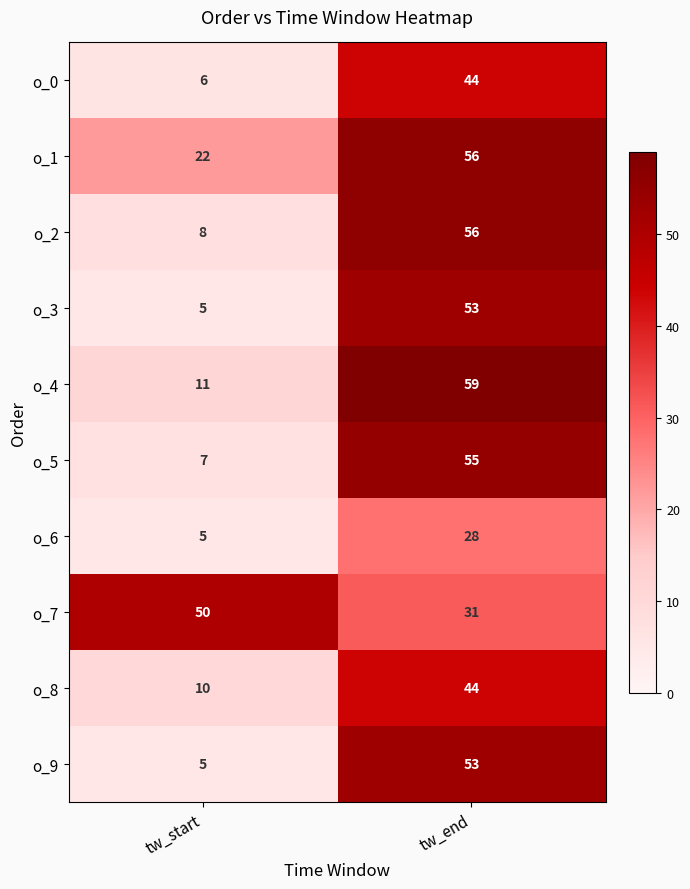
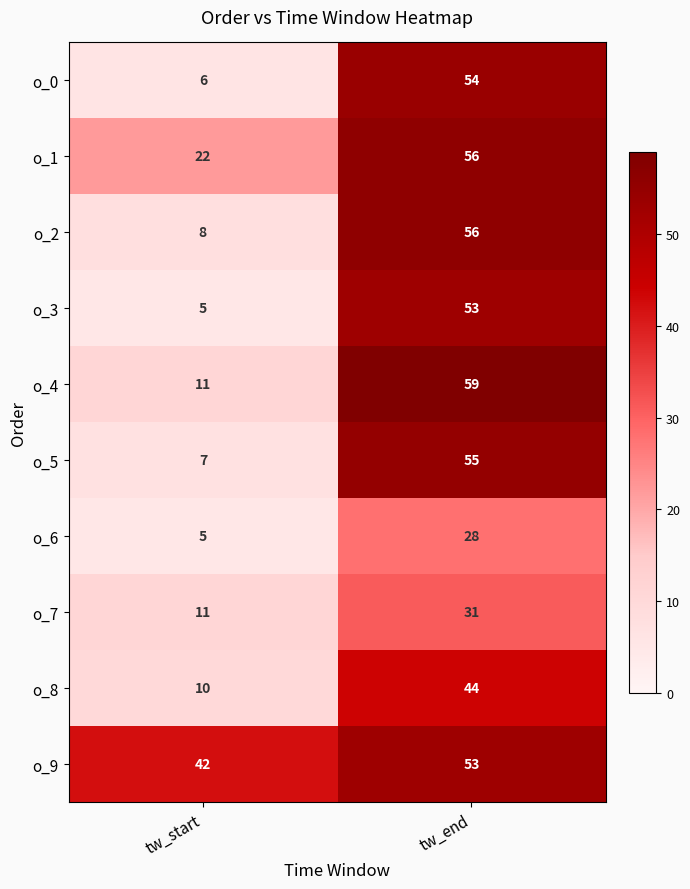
  {
    "o_0": {
      "tw_start": 6,
-     "tw_end": 44
+     "tw_end": 54
    },
    "o_1": {
      "tw_start": 22,
      "tw_end": 56
    },
    "o_2": {
      "tw_start": 8,
      "tw_end": 56
    },
    "o_3": {
      "tw_start": 5,
      "tw_end": 53
    },
    "o_4": {
      "tw_start": 11,
      "tw_end": 59
    },
    "o_5": {
      "tw_start": 7,
      "tw_end": 55
    },
    "o_6": {
      "tw_start": 5,
      "tw_end": 28
    },
    "o_7": {
-     "tw_start": 50,
+     "tw_start": 11,
      "tw_end": 31
    },
    "o_8": {
      "tw_start": 10,
      "tw_end": 44
    },
    "o_9": {
-     "tw_start": 5,
+     "tw_start": 42,
      "tw_end": 53
    }
  }
